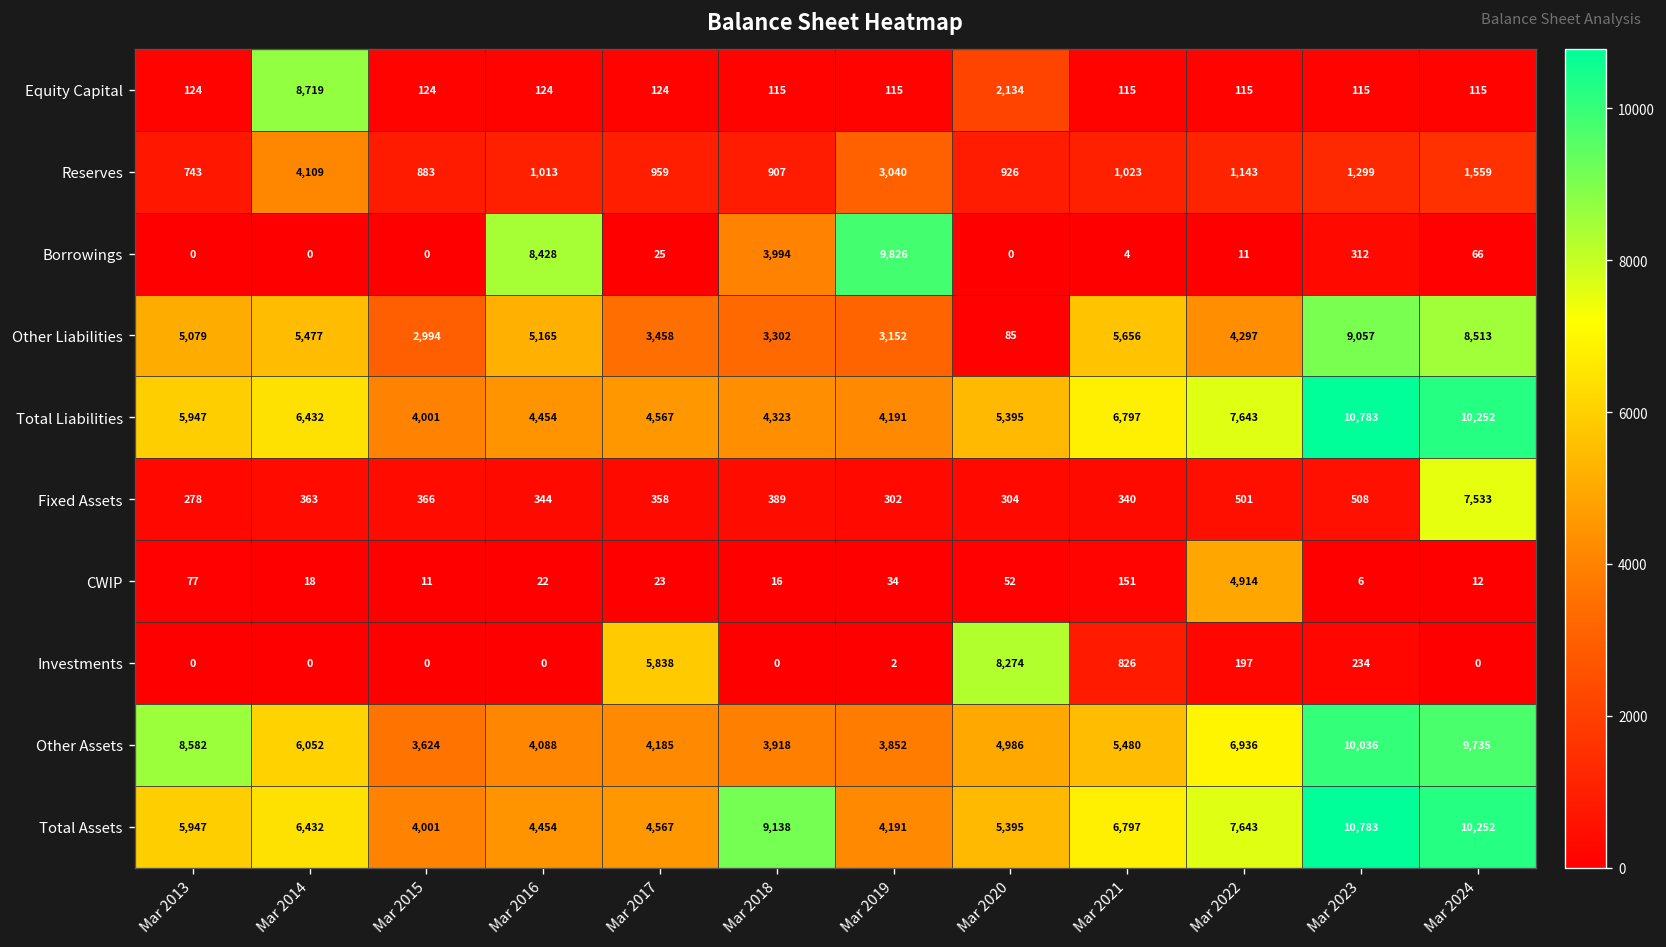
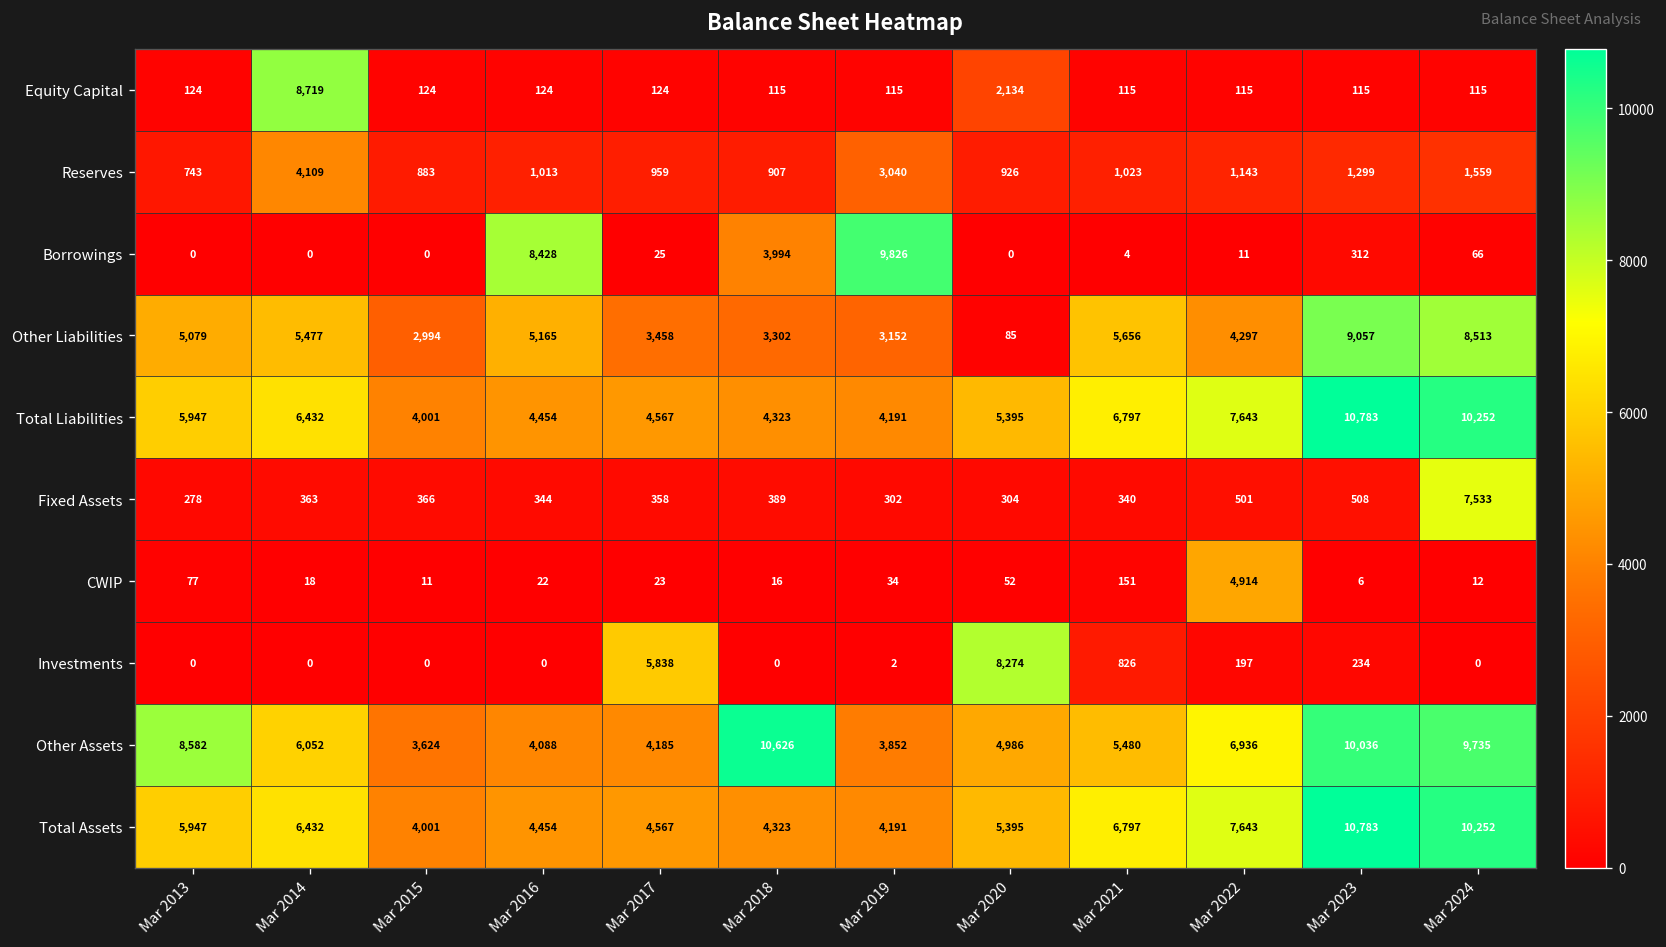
  {
    "Equity Capital": {
      "Mar 2013": "124",
      "Mar 2014": "8,719",
      "Mar 2015": "124",
      "Mar 2016": "124",
      "Mar 2017": "124",
      "Mar 2018": "115",
      "Mar 2019": "115",
      "Mar 2020": "2,134",
      "Mar 2021": "115",
      "Mar 2022": "115",
      "Mar 2023": "115",
      "Mar 2024": "115"
    },
    "Reserves": {
      "Mar 2013": "743",
      "Mar 2014": "4,109",
      "Mar 2015": "883",
      "Mar 2016": "1,013",
      "Mar 2017": "959",
      "Mar 2018": "907",
      "Mar 2019": "3,040",
      "Mar 2020": "926",
      "Mar 2021": "1,023",
      "Mar 2022": "1,143",
      "Mar 2023": "1,299",
      "Mar 2024": "1,559"
    },
    "Borrowings": {
      "Mar 2013": "0",
      "Mar 2014": "0",
      "Mar 2015": "0",
      "Mar 2016": "8,428",
      "Mar 2017": "25",
      "Mar 2018": "3,994",
      "Mar 2019": "9,826",
      "Mar 2020": "0",
      "Mar 2021": "4",
      "Mar 2022": "11",
      "Mar 2023": "312",
      "Mar 2024": "66"
    },
    "Other Liabilities": {
      "Mar 2013": "5,079",
      "Mar 2014": "5,477",
      "Mar 2015": "2,994",
      "Mar 2016": "5,165",
      "Mar 2017": "3,458",
      "Mar 2018": "3,302",
      "Mar 2019": "3,152",
      "Mar 2020": "85",
      "Mar 2021": "5,656",
      "Mar 2022": "4,297",
      "Mar 2023": "9,057",
      "Mar 2024": "8,513"
    },
    "Total Liabilities": {
      "Mar 2013": "5,947",
      "Mar 2014": "6,432",
      "Mar 2015": "4,001",
      "Mar 2016": "4,454",
      "Mar 2017": "4,567",
      "Mar 2018": "4,323",
      "Mar 2019": "4,191",
      "Mar 2020": "5,395",
      "Mar 2021": "6,797",
      "Mar 2022": "7,643",
      "Mar 2023": "10,783",
      "Mar 2024": "10,252"
    },
    "Fixed Assets": {
      "Mar 2013": "278",
      "Mar 2014": "363",
      "Mar 2015": "366",
      "Mar 2016": "344",
      "Mar 2017": "358",
      "Mar 2018": "389",
      "Mar 2019": "302",
      "Mar 2020": "304",
      "Mar 2021": "340",
      "Mar 2022": "501",
      "Mar 2023": "508",
      "Mar 2024": "7,533"
    },
    "CWIP": {
      "Mar 2013": "77",
      "Mar 2014": "18",
      "Mar 2015": "11",
      "Mar 2016": "22",
      "Mar 2017": "23",
      "Mar 2018": "16",
      "Mar 2019": "34",
      "Mar 2020": "52",
      "Mar 2021": "151",
      "Mar 2022": "4,914",
      "Mar 2023": "6",
      "Mar 2024": "12"
    },
    "Investments": {
      "Mar 2013": "0",
      "Mar 2014": "0",
      "Mar 2015": "0",
      "Mar 2016": "0",
      "Mar 2017": "5,838",
      "Mar 2018": "0",
      "Mar 2019": "2",
      "Mar 2020": "8,274",
      "Mar 2021": "826",
      "Mar 2022": "197",
      "Mar 2023": "234",
      "Mar 2024": "0"
    },
    "Other Assets": {
      "Mar 2013": "8,582",
      "Mar 2014": "6,052",
      "Mar 2015": "3,624",
      "Mar 2016": "4,088",
      "Mar 2017": "4,185",
-     "Mar 2018": "3,918",
+     "Mar 2018": "10,626",
      "Mar 2019": "3,852",
      "Mar 2020": "4,986",
      "Mar 2021": "5,480",
      "Mar 2022": "6,936",
      "Mar 2023": "10,036",
      "Mar 2024": "9,735"
    },
    "Total Assets": {
      "Mar 2013": "5,947",
      "Mar 2014": "6,432",
      "Mar 2015": "4,001",
      "Mar 2016": "4,454",
      "Mar 2017": "4,567",
-     "Mar 2018": "9,138",
+     "Mar 2018": "4,323",
      "Mar 2019": "4,191",
      "Mar 2020": "5,395",
      "Mar 2021": "6,797",
      "Mar 2022": "7,643",
      "Mar 2023": "10,783",
      "Mar 2024": "10,252"
    }
  }
